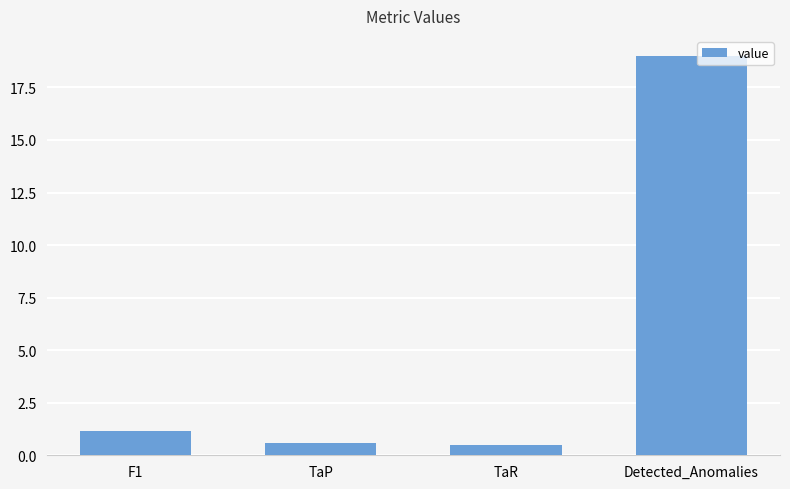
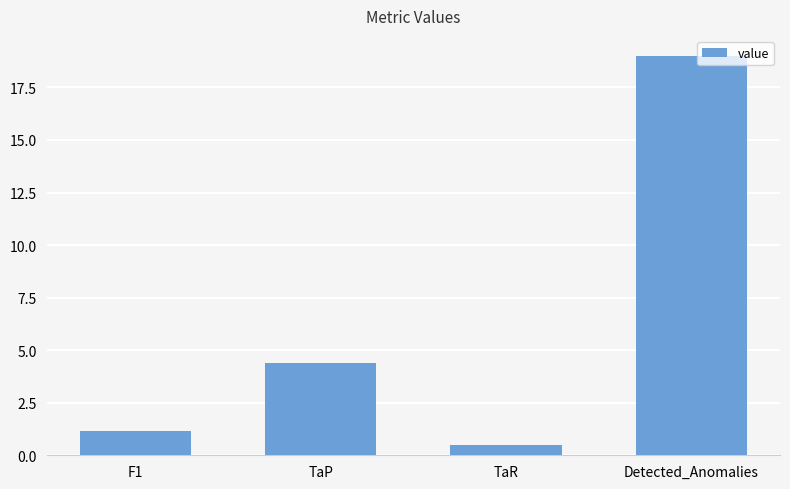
  {
    "F1": 1.2,
-   "TaP": 0.6,
+   "TaP": 4.4,
    "TaR": 0.5,
    "Detected_Anomalies": 19.0
  }
